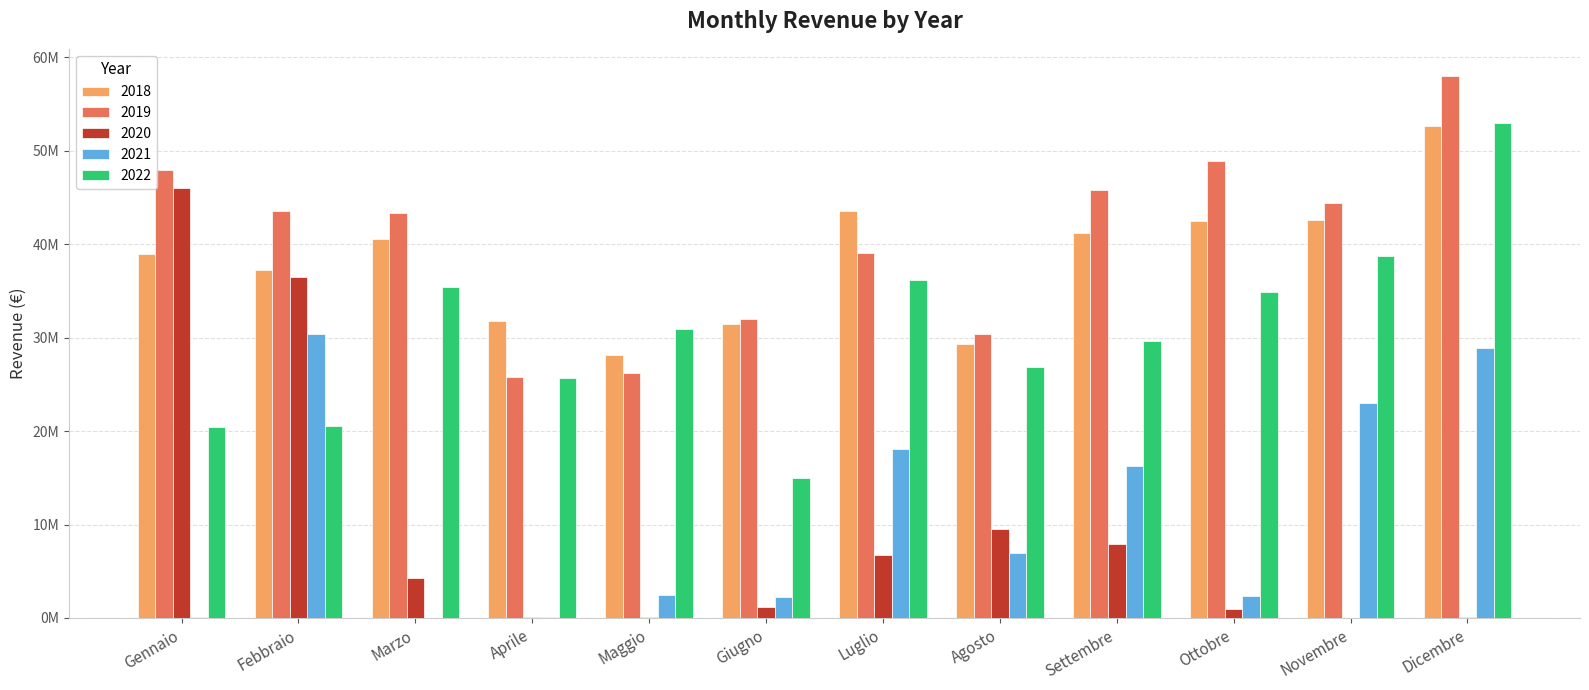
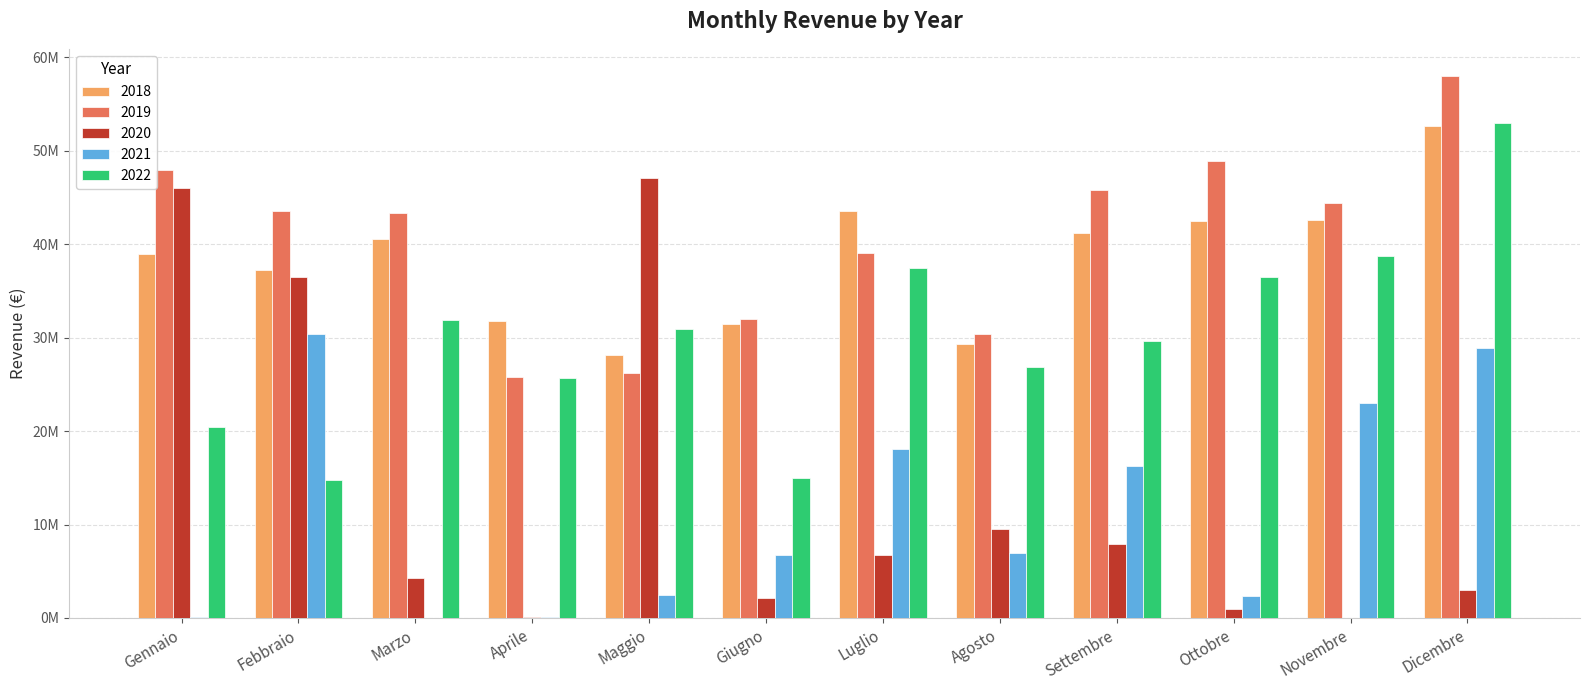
  {
    "2020": {
      "Gennaio": 46000000,
      "Febbraio": 36000000,
      "Marzo": 4000000,
-     "Maggio": 0,
-     "Giugno": 1000000,
+     "Maggio": 47000000,
+     "Giugno": 2000000,
      "Luglio": 7000000,
      "Agosto": 10000000,
      "Settembre": 8000000,
      "Ottobre": 1000000,
-     "Dicembre": 0
+     "Dicembre": 3000000
    },
    "2021": {
      "Febbraio": 30000000,
      "Maggio": 2000000,
-     "Giugno": 2000000,
+     "Giugno": 7000000,
      "Luglio": 18000000,
      "Agosto": 7000000,
      "Settembre": 16000000,
      "Ottobre": 2000000,
      "Novembre": 23000000,
      "Dicembre": 29000000
    },
    "2022": {
      "Gennaio": 20000000,
-     "Febbraio": 21000000,
-     "Marzo": 35000000,
+     "Febbraio": 15000000,
+     "Marzo": 32000000,
      "Aprile": 26000000,
      "Maggio": 31000000,
      "Giugno": 15000000,
-     "Luglio": 36000000,
+     "Luglio": 37000000,
      "Agosto": 27000000,
      "Settembre": 30000000,
-     "Ottobre": 35000000,
+     "Ottobre": 36000000,
      "Novembre": 39000000,
      "Dicembre": 53000000
    }
  }
